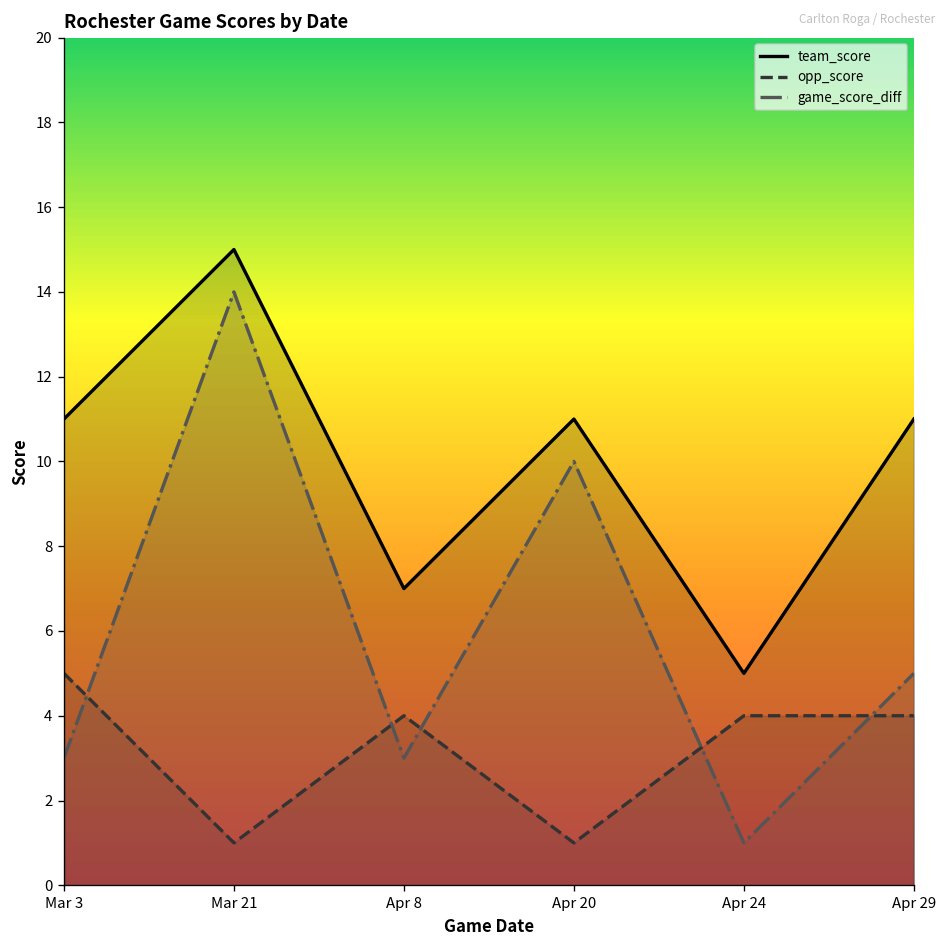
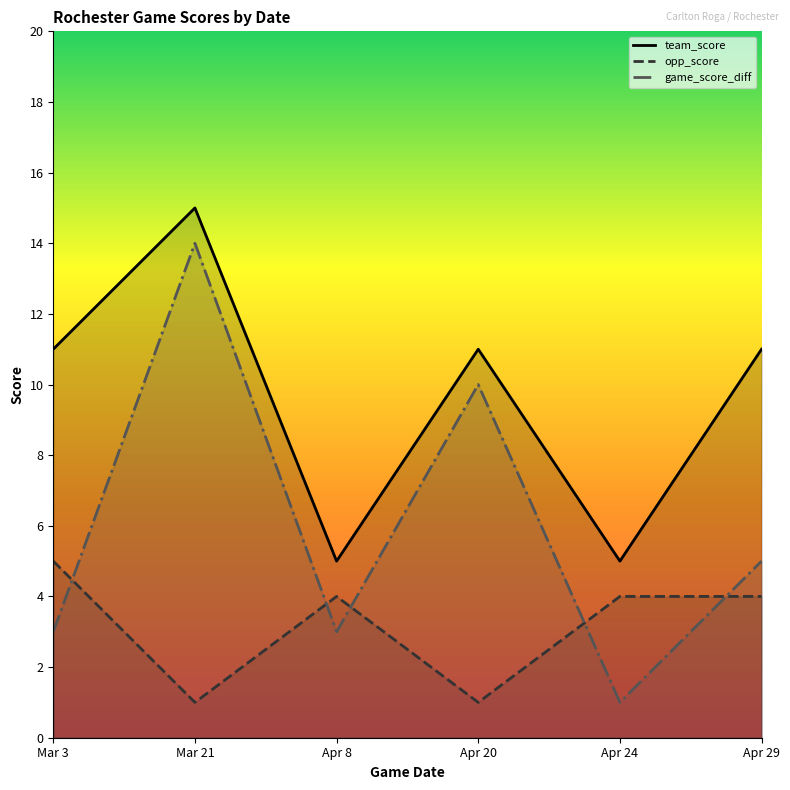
  {
    "team_score": {
      "Mar 3": 11,
      "Mar 21": 15,
-     "Apr 8": 7,
+     "Apr 8": 5,
      "Apr 20": 11,
      "Apr 24": 5,
      "Apr 29": 11
    }
  }
